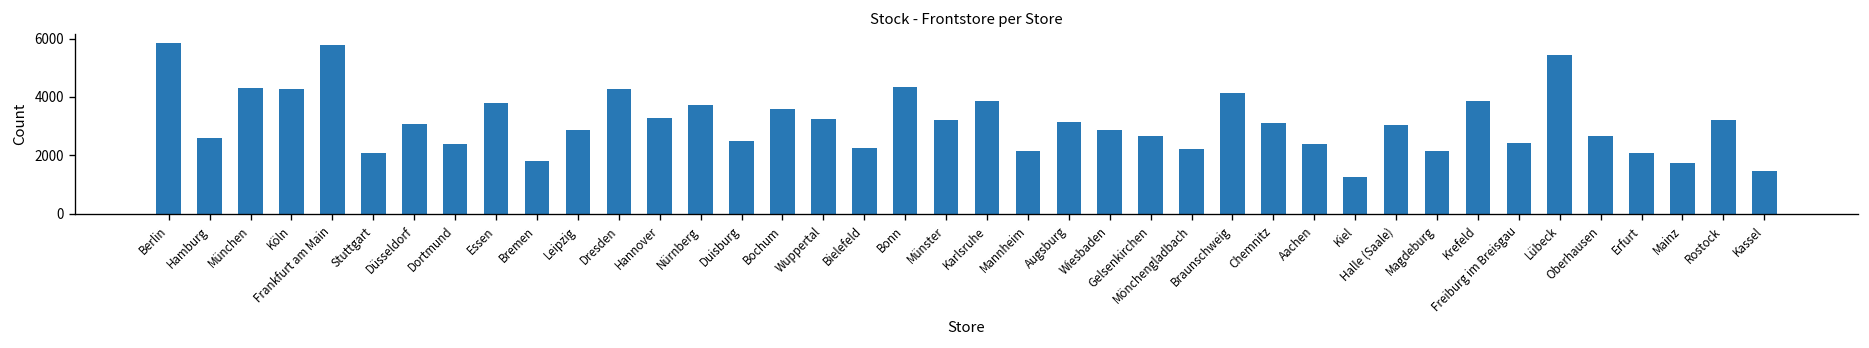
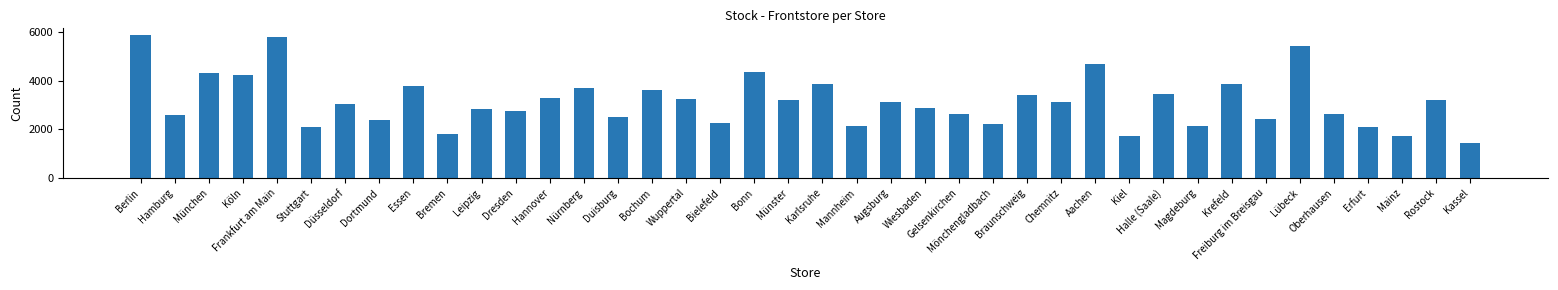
  {
    "Berlin": 5900,
    "Hamburg": 2600,
    "München": 4300,
    "Köln": 4300,
    "Frankfurt am Main": 5800,
    "Stuttgart": 2100,
    "Düsseldorf": 3100,
    "Dortmund": 2400,
    "Essen": 3800,
    "Bremen": 1800,
    "Leipzig": 2900,
-   "Dresden": 4300,
+   "Dresden": 2800,
    "Hannover": 3300,
    "Nürnberg": 3700,
    "Duisburg": 2500,
    "Bochum": 3600,
    "Wuppertal": 3300,
    "Bielefeld": 2300,
    "Bonn": 4400,
    "Münster": 3200,
    "Karlsruhe": 3900,
    "Mannheim": 2100,
    "Augsburg": 3100,
    "Wiesbaden": 2900,
    "Gelsenkirchen": 2600,
    "Mönchengladbach": 2200,
-   "Braunschweig": 4200,
+   "Braunschweig": 3400,
    "Chemnitz": 3100,
-   "Aachen": 2400,
-   "Kiel": 1300,
-   "Halle (Saale)": 3000,
+   "Aachen": 4700,
+   "Kiel": 1700,
+   "Halle (Saale)": 3500,
    "Magdeburg": 2100,
    "Krefeld": 3900,
    "Freiburg im Breisgau": 2400,
    "Lübeck": 5400,
    "Oberhausen": 2600,
    "Erfurt": 2100,
    "Mainz": 1700,
    "Rostock": 3200,
    "Kassel": 1500
  }
